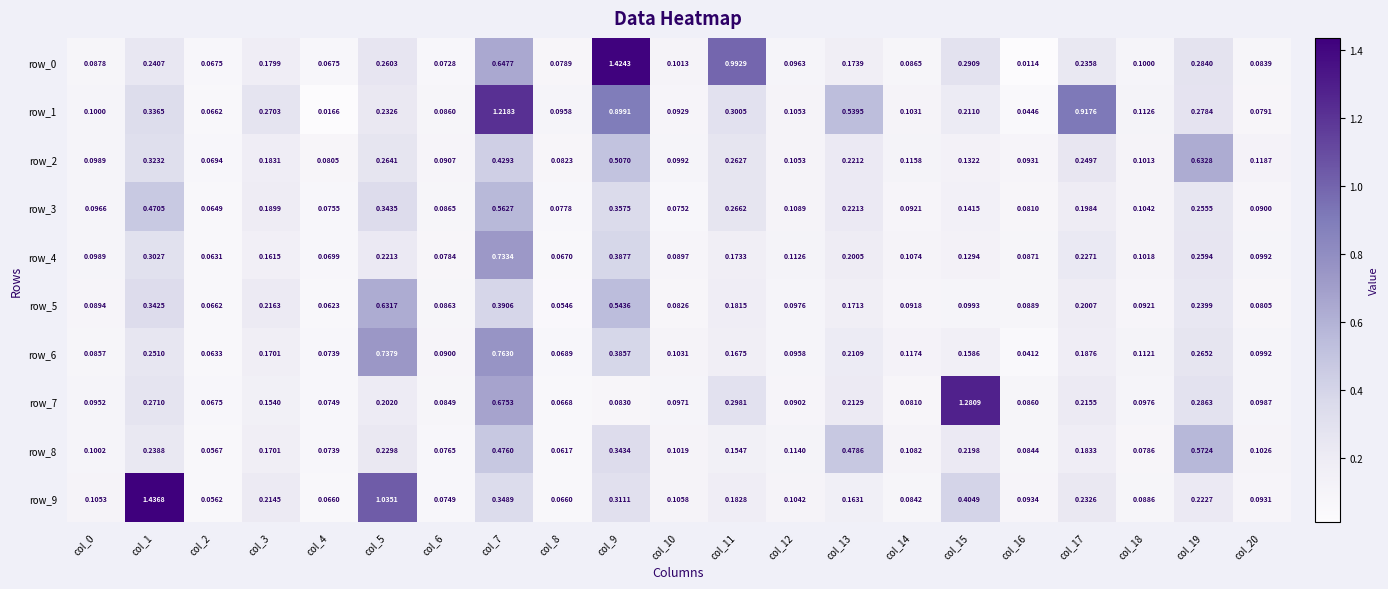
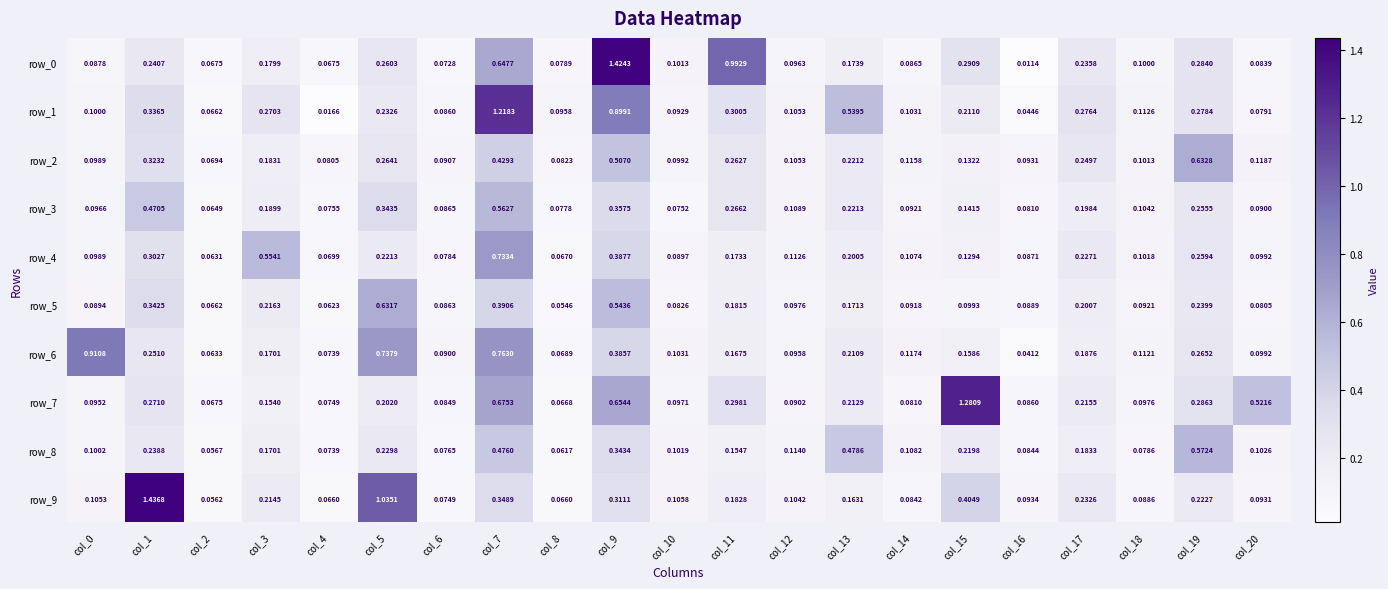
  {
    "row_1": {
      "col_0": 0.1000,
      "col_1": 0.3365,
      "col_2": 0.0662,
      "col_3": 0.2703,
      "col_4": 0.0166,
      "col_5": 0.2326,
      "col_6": 0.0860,
      "col_7": 1.2183,
      "col_8": 0.0958,
      "col_9": 0.8991,
      "col_10": 0.0929,
      "col_11": 0.3005,
      "col_12": 0.1053,
      "col_13": 0.5395,
      "col_14": 0.1031,
      "col_15": 0.2110,
      "col_16": 0.0446,
-     "col_17": 0.9176,
+     "col_17": 0.2764,
      "col_18": 0.1126,
      "col_19": 0.2784,
      "col_20": 0.0791
    },
    "row_4": {
      "col_0": 0.0989,
      "col_1": 0.3027,
      "col_2": 0.0631,
-     "col_3": 0.1615,
+     "col_3": 0.5541,
      "col_4": 0.0699,
      "col_5": 0.2213,
      "col_6": 0.0784,
      "col_7": 0.7334,
      "col_8": 0.0670,
      "col_9": 0.3877,
      "col_10": 0.0897,
      "col_11": 0.1733,
      "col_12": 0.1126,
      "col_13": 0.2005,
      "col_14": 0.1074,
      "col_15": 0.1294,
      "col_16": 0.0871,
      "col_17": 0.2271,
      "col_18": 0.1018,
      "col_19": 0.2594,
      "col_20": 0.0992
    },
    "row_6": {
-     "col_0": 0.0857,
+     "col_0": 0.9108,
      "col_1": 0.2510,
      "col_2": 0.0633,
      "col_3": 0.1701,
      "col_4": 0.0739,
      "col_5": 0.7379,
      "col_6": 0.0900,
      "col_7": 0.7630,
      "col_8": 0.0689,
      "col_9": 0.3857,
      "col_10": 0.1031,
      "col_11": 0.1675,
      "col_12": 0.0958,
      "col_13": 0.2109,
      "col_14": 0.1174,
      "col_15": 0.1586,
      "col_16": 0.0412,
      "col_17": 0.1876,
      "col_18": 0.1121,
      "col_19": 0.2652,
      "col_20": 0.0992
    },
    "row_7": {
      "col_0": 0.0952,
      "col_1": 0.2710,
      "col_2": 0.0675,
      "col_3": 0.1540,
      "col_4": 0.0749,
      "col_5": 0.2020,
      "col_6": 0.0849,
      "col_7": 0.6753,
      "col_8": 0.0668,
-     "col_9": 0.0830,
+     "col_9": 0.6544,
      "col_10": 0.0971,
      "col_11": 0.2981,
      "col_12": 0.0902,
      "col_13": 0.2129,
      "col_14": 0.0810,
      "col_15": 1.2809,
      "col_16": 0.0860,
      "col_17": 0.2155,
      "col_18": 0.0976,
      "col_19": 0.2863,
-     "col_20": 0.0987
+     "col_20": 0.5216
    }
  }
